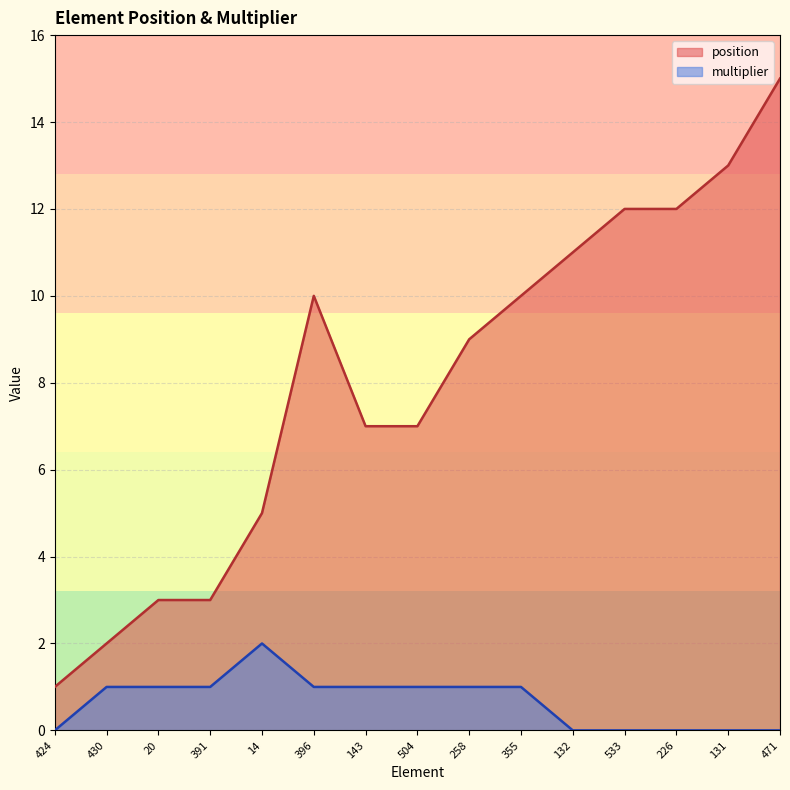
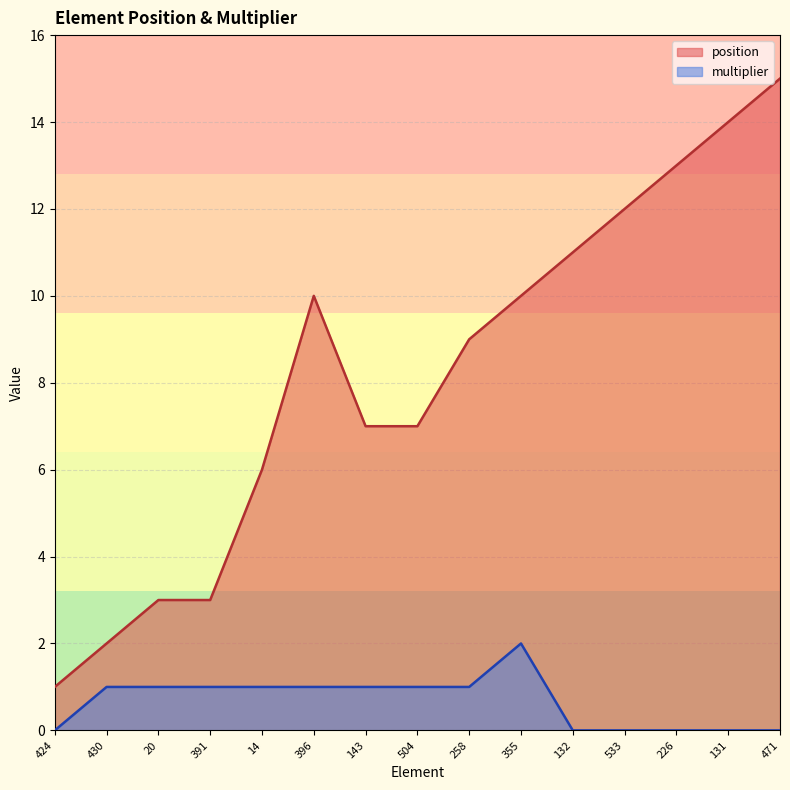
  {
    "position": {
      "424": 1,
      "430": 2,
      "20": 3,
      "391": 3,
-     "14": 5,
+     "14": 6,
      "396": 10,
      "143": 7,
      "504": 7,
      "258": 9,
      "355": 10,
      "132": 11,
      "533": 12,
-     "226": 12,
-     "131": 13,
+     "226": 13,
+     "131": 14,
      "471": 15
    },
    "multiplier": {
      "424": 0,
      "430": 1,
      "20": 1,
      "391": 1,
-     "14": 2,
+     "14": 1,
      "396": 1,
      "143": 1,
      "504": 1,
      "258": 1,
-     "355": 1,
+     "355": 2,
      "132": 0,
      "533": 0,
      "226": 0,
      "131": 0,
      "471": 0
    }
  }
